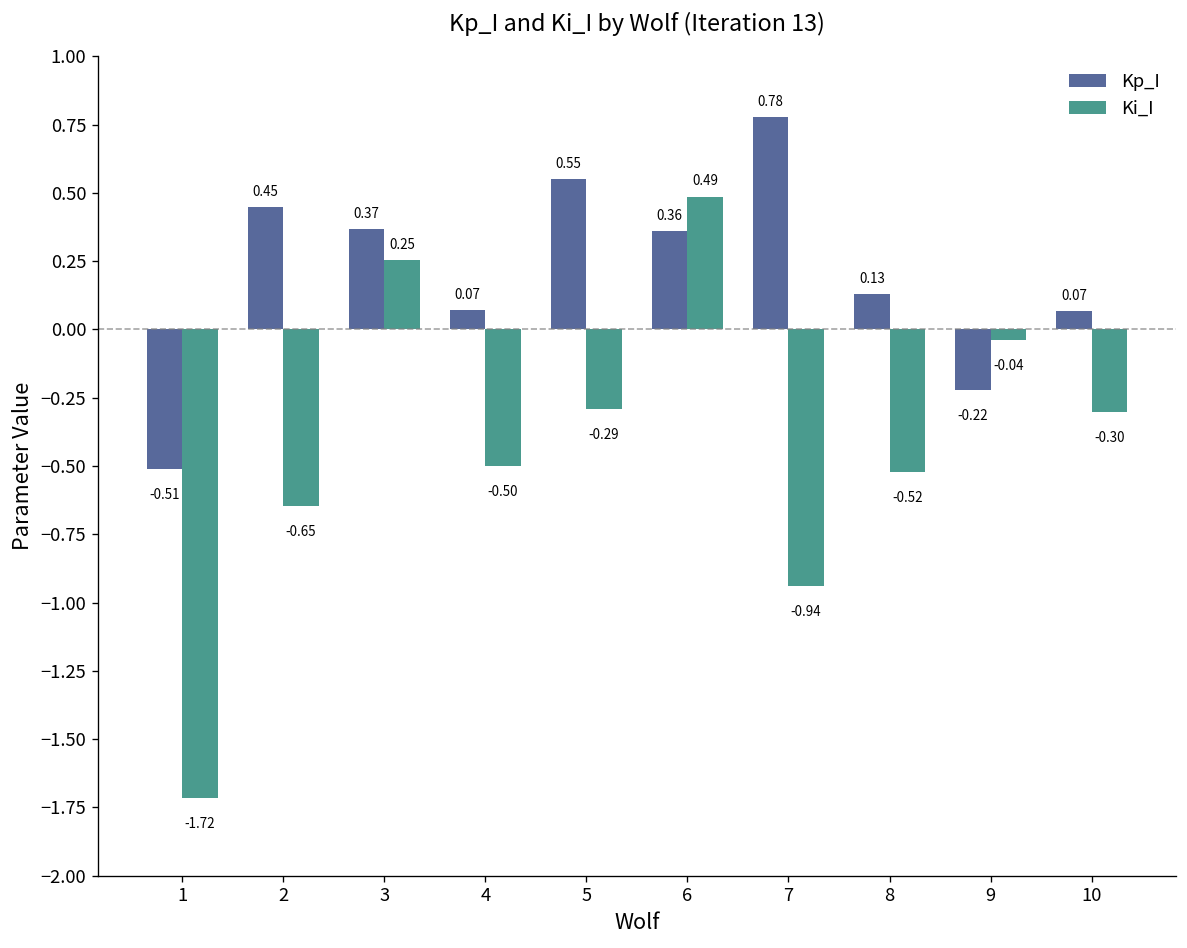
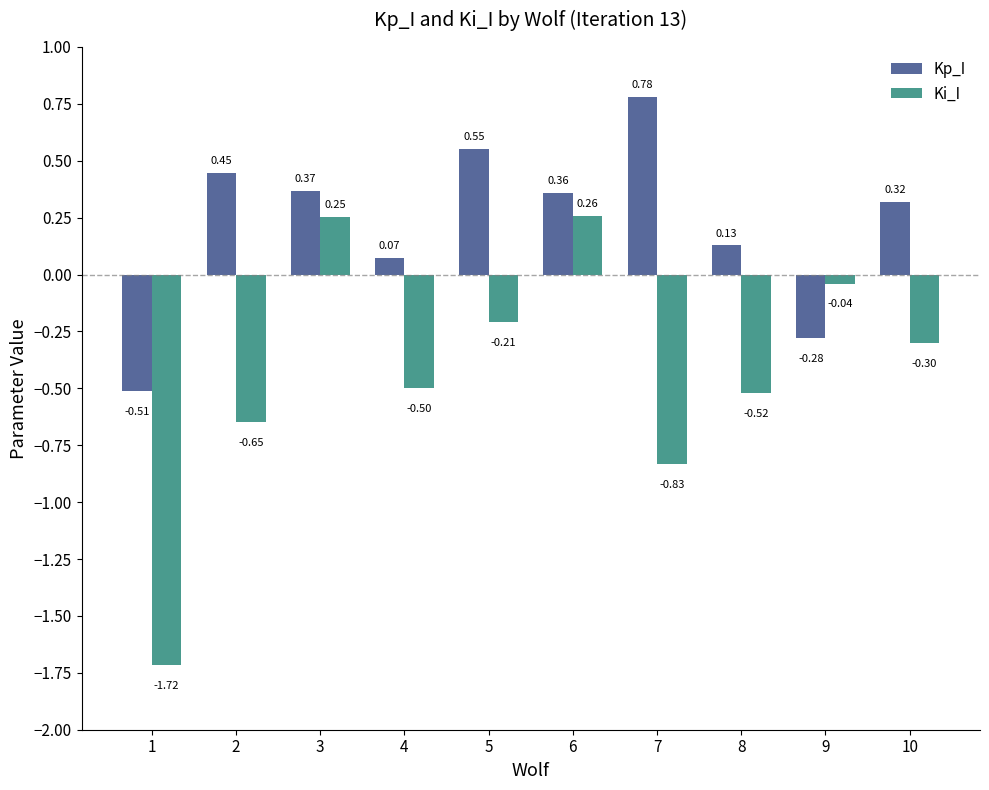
  {
    "Kp_I": {
      "1": -0.51,
      "2": 0.45,
      "3": 0.37,
      "4": 0.07,
      "5": 0.55,
      "6": 0.36,
      "7": 0.78,
      "8": 0.13,
-     "9": -0.22,
-     "10": 0.07
+     "9": -0.28,
+     "10": 0.32
    },
    "Ki_I": {
      "1": -1.72,
      "2": -0.65,
      "3": 0.25,
      "4": -0.50,
-     "5": -0.29,
-     "6": 0.49,
-     "7": -0.94,
+     "5": -0.21,
+     "6": 0.26,
+     "7": -0.83,
      "8": -0.52,
      "9": -0.04,
      "10": -0.30
    }
  }
